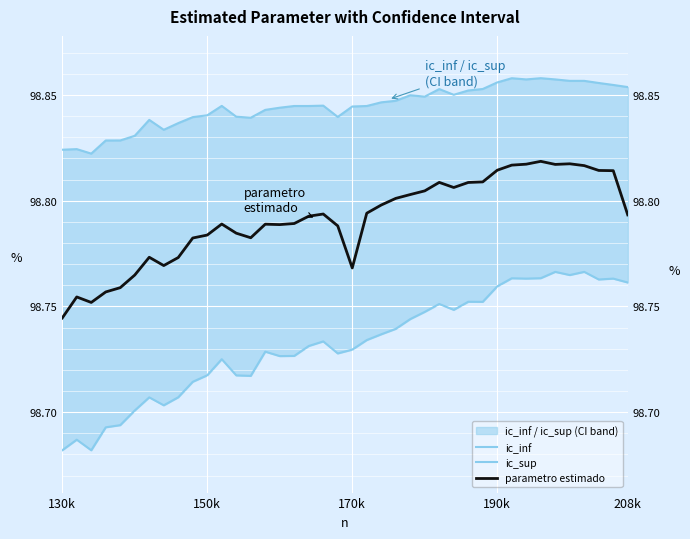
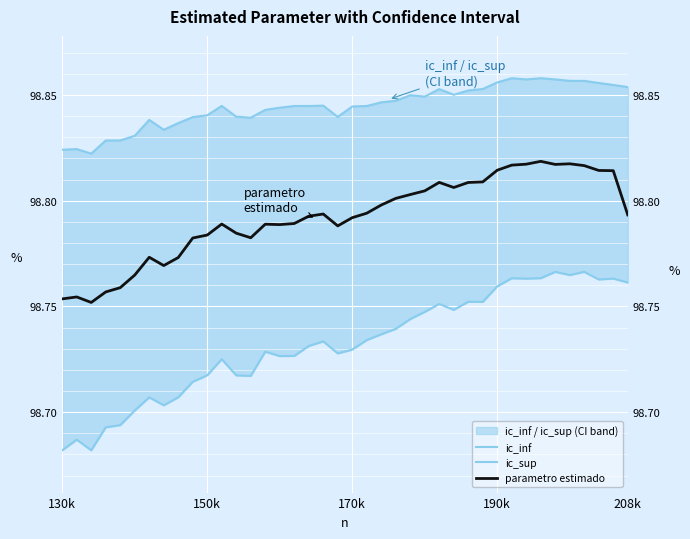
  {
    "parametro estimado": {
-     "130k": 98.745,
+     "130k": 98.754,
      "150k": 98.784,
-     "170k": 98.768,
+     "170k": 98.792,
      "190k": 98.814,
      "208k": 98.793
    }
  }
